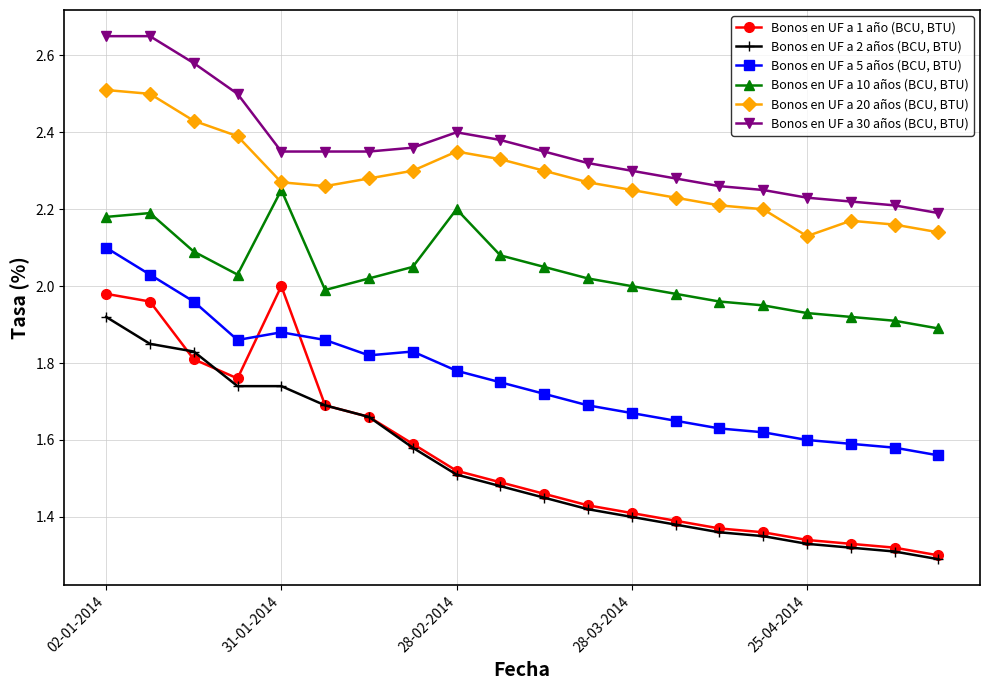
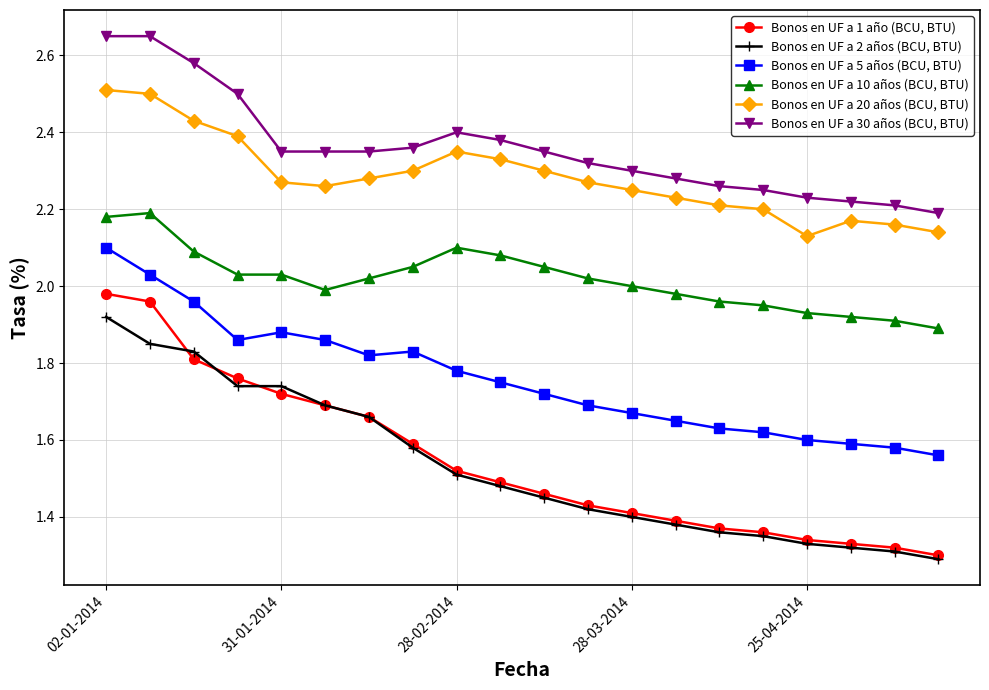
  {
    "Bonos en UF a 1 año (BCU, BTU)": {
      "02-01-2014": 1.98,
-     "31-01-2014": 2.00,
+     "31-01-2014": 1.72,
      "28-02-2014": 1.52,
      "28-03-2014": 1.41,
      "25-04-2014": 1.34
    },
    "Bonos en UF a 2 años (BCU, BTU)": {
      "02-01-2014": 1.92,
      "31-01-2014": 1.74,
      "28-02-2014": 1.51,
      "28-03-2014": 1.40,
      "25-04-2014": 1.33
    },
    "Bonos en UF a 5 años (BCU, BTU)": {
      "02-01-2014": 2.10,
      "31-01-2014": 1.88,
      "28-02-2014": 1.78,
      "28-03-2014": 1.67,
      "25-04-2014": 1.60
    },
    "Bonos en UF a 10 años (BCU, BTU)": {
      "02-01-2014": 2.18,
-     "31-01-2014": 2.25,
-     "28-02-2014": 2.2,
+     "31-01-2014": 2.03,
+     "28-02-2014": 2.1,
      "28-03-2014": 2.00,
      "25-04-2014": 1.93
    },
    "Bonos en UF a 20 años (BCU, BTU)": {
      "02-01-2014": 2.51,
      "31-01-2014": 2.27,
      "28-02-2014": 2.35,
      "28-03-2014": 2.25,
      "25-04-2014": 2.13
    },
    "Bonos en UF a 30 años (BCU, BTU)": {
      "02-01-2014": 2.65,
      "31-01-2014": 2.35,
      "28-02-2014": 2.40,
      "28-03-2014": 2.30,
      "25-04-2014": 2.23
    }
  }
